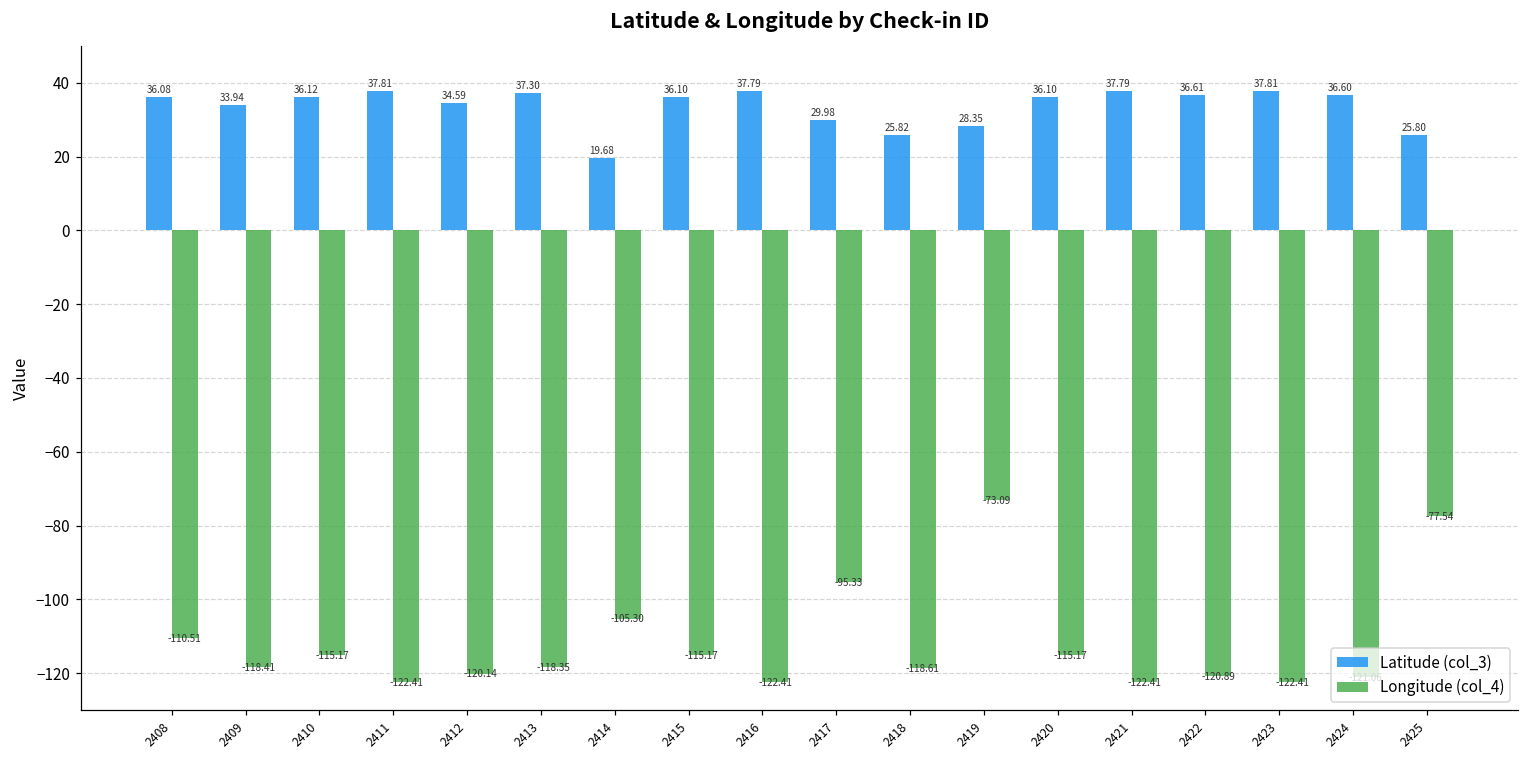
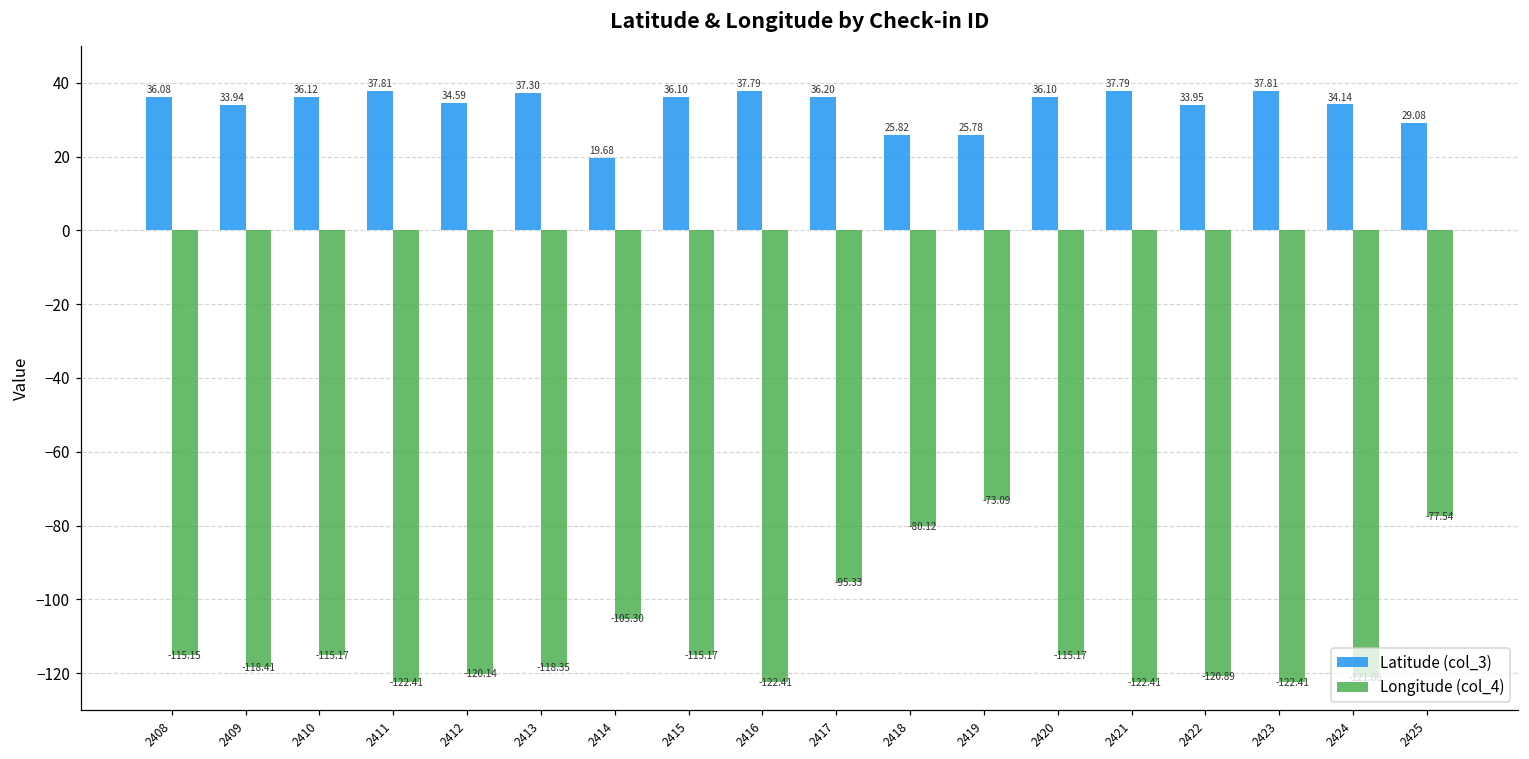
  {
    "Latitude (col_3)": {
      "2408": 36.08,
      "2409": 33.94,
      "2410": 36.12,
      "2411": 37.81,
      "2412": 34.59,
      "2413": 37.30,
      "2414": 19.68,
      "2415": 36.10,
      "2416": 37.79,
-     "2417": 29.98,
+     "2417": 36.20,
      "2418": 25.82,
-     "2419": 28.35,
+     "2419": 25.78,
      "2420": 36.10,
      "2421": 37.79,
-     "2422": 36.61,
+     "2422": 33.95,
      "2423": 37.81,
-     "2424": 36.60,
-     "2425": 25.80
+     "2424": 34.14,
+     "2425": 29.08
    },
    "Longitude (col_4)": {
-     "2408": -110.51,
+     "2408": -115.15,
      "2409": -118.41,
      "2410": -115.17,
      "2411": -122.41,
      "2412": -120.14,
      "2413": -118.35,
      "2414": -105.30,
      "2415": -115.17,
      "2416": -122.41,
      "2417": -95.33,
-     "2418": -118.61,
+     "2418": -80.12,
      "2419": -73.09,
      "2420": -115.17,
      "2421": -122.41,
      "2422": -120.89,
      "2423": -122.41,
      "2425": -77.54
    }
  }
